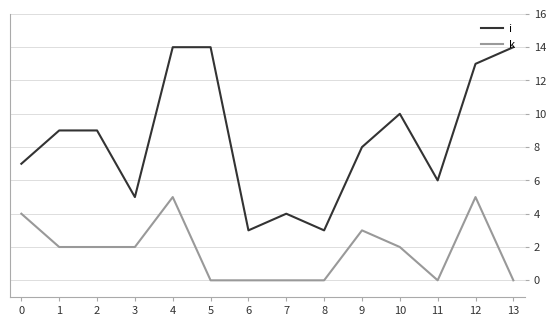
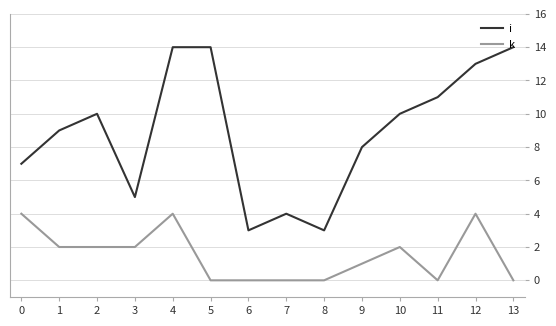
  {
    "i": {
      "0": 7,
      "1": 9,
-     "2": 9,
+     "2": 10,
      "3": 5,
      "4": 14,
      "5": 14,
      "6": 3,
      "7": 4,
      "8": 3,
      "9": 8,
      "10": 10,
-     "11": 6,
+     "11": 11,
      "12": 13,
      "13": 14
    },
    "k": {
      "0": 4,
      "1": 2,
      "2": 2,
      "3": 2,
-     "4": 5,
+     "4": 4,
      "5": 0,
      "6": 0,
      "7": 0,
      "8": 0,
-     "9": 3,
+     "9": 1,
      "10": 2,
      "11": 0,
-     "12": 5,
+     "12": 4,
      "13": 0
    }
  }
